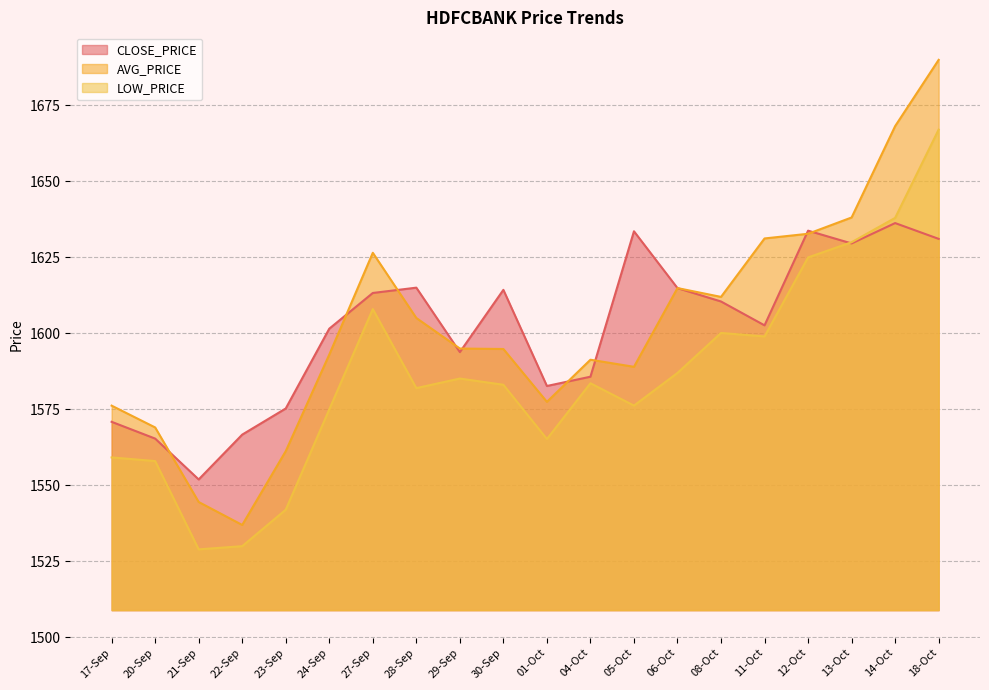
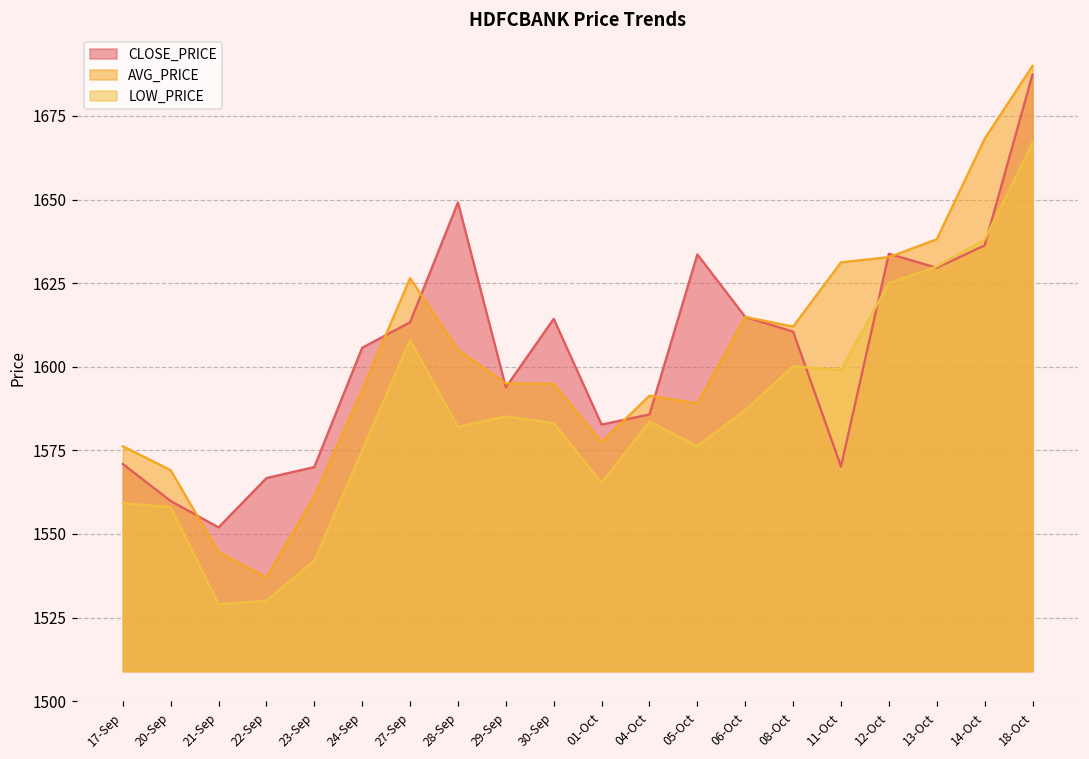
  {
    "CLOSE_PRICE": {
      "17-Sep": 1571,
-     "20-Sep": 1565,
+     "20-Sep": 1560,
      "21-Sep": 1552,
      "22-Sep": 1567,
-     "23-Sep": 1575,
-     "24-Sep": 1602,
+     "23-Sep": 1570,
+     "24-Sep": 1606,
      "27-Sep": 1613,
-     "28-Sep": 1615,
+     "28-Sep": 1649,
      "29-Sep": 1594,
      "30-Sep": 1614,
      "01-Oct": 1583,
      "04-Oct": 1586,
      "05-Oct": 1634,
      "08-Oct": 1611,
-     "11-Oct": 1603,
+     "11-Oct": 1570,
      "12-Oct": 1634,
      "14-Oct": 1636,
-     "18-Oct": 1631
+     "18-Oct": 1687
    }
  }
